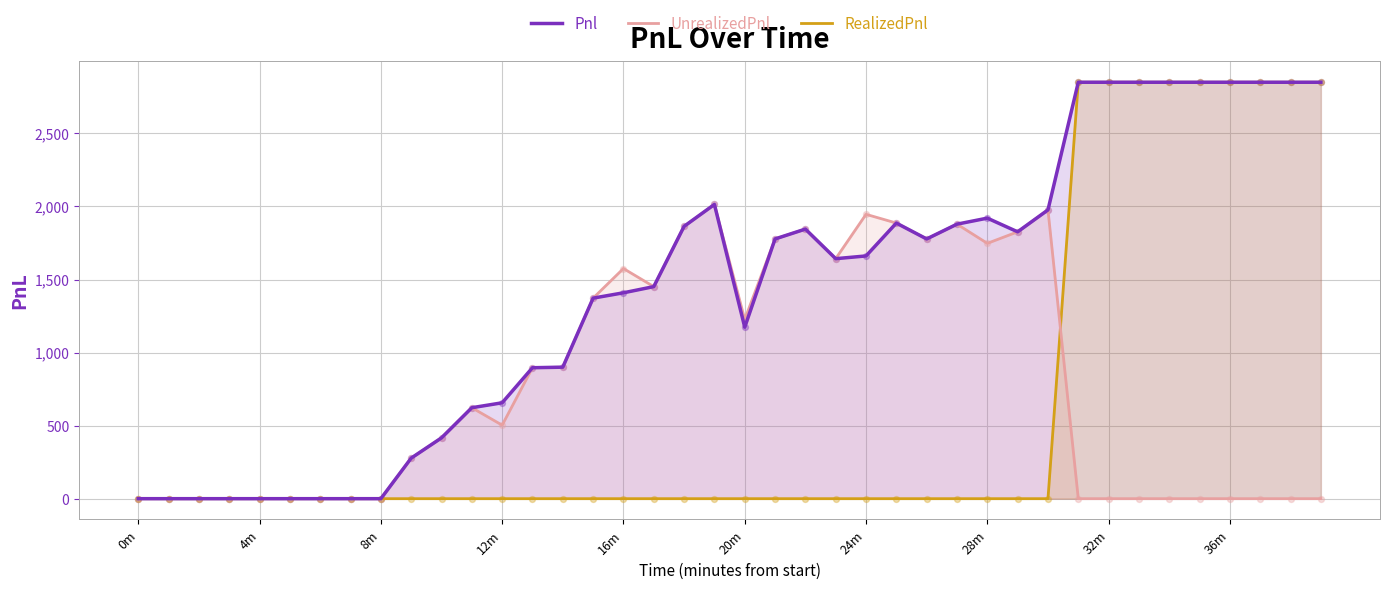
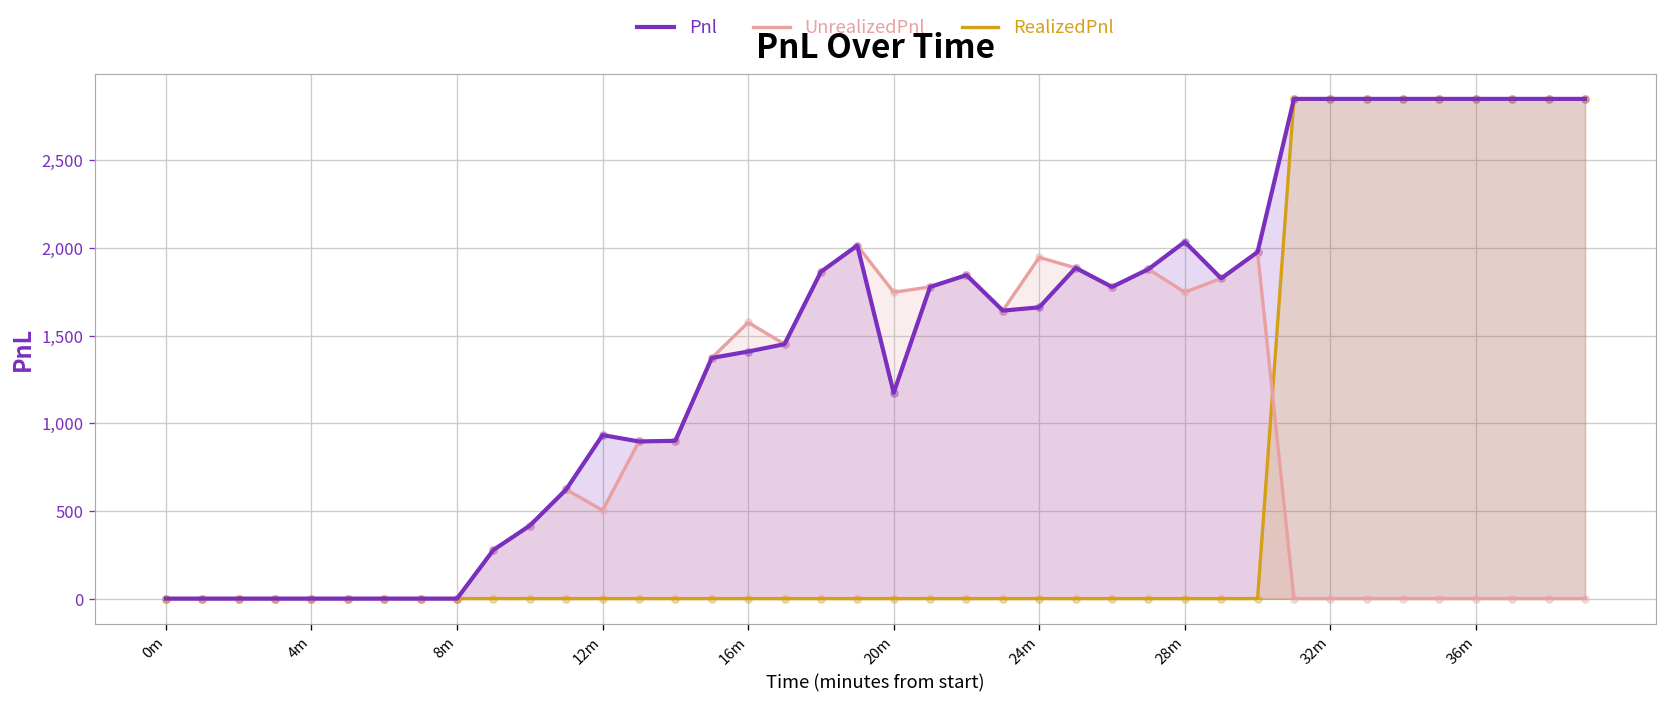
  {
    "Pnl": {
-     "12m": "660",
+     "12m": "930",
      "16m": "1,410",
      "20m": "1,170",
      "24m": "1,660",
-     "28m": "1,920"
+     "28m": "2,030"
    },
    "UnrealizedPnl": {
      "12m": "500",
      "16m": "1,580",
-     "20m": "1,230",
+     "20m": "1,750",
      "24m": "1,950",
      "28m": "1,750",
      "32m": "0",
      "36m": "0"
    },
    "RealizedPnl": {
      "12m": "0",
      "16m": "0",
      "20m": "0",
      "24m": "0",
      "28m": "0"
    }
  }
